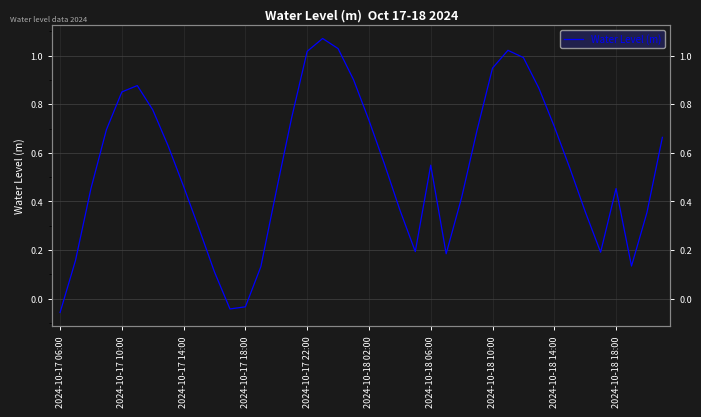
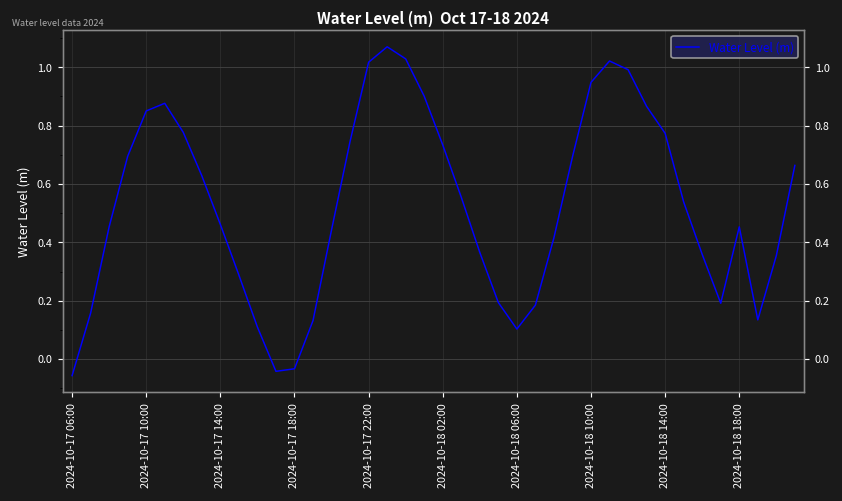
  {
    "2024-10-17 06:00": -0.06,
    "2024-10-17 10:00": 0.85,
    "2024-10-17 14:00": 0.46,
    "2024-10-17 18:00": -0.03,
    "2024-10-17 22:00": 1.02,
    "2024-10-18 02:00": 0.73,
-   "2024-10-18 06:00": 0.55,
+   "2024-10-18 06:00": 0.10,
    "2024-10-18 10:00": 0.95,
-   "2024-10-18 14:00": 0.71,
+   "2024-10-18 14:00": 0.77,
    "2024-10-18 18:00": 0.45
  }
